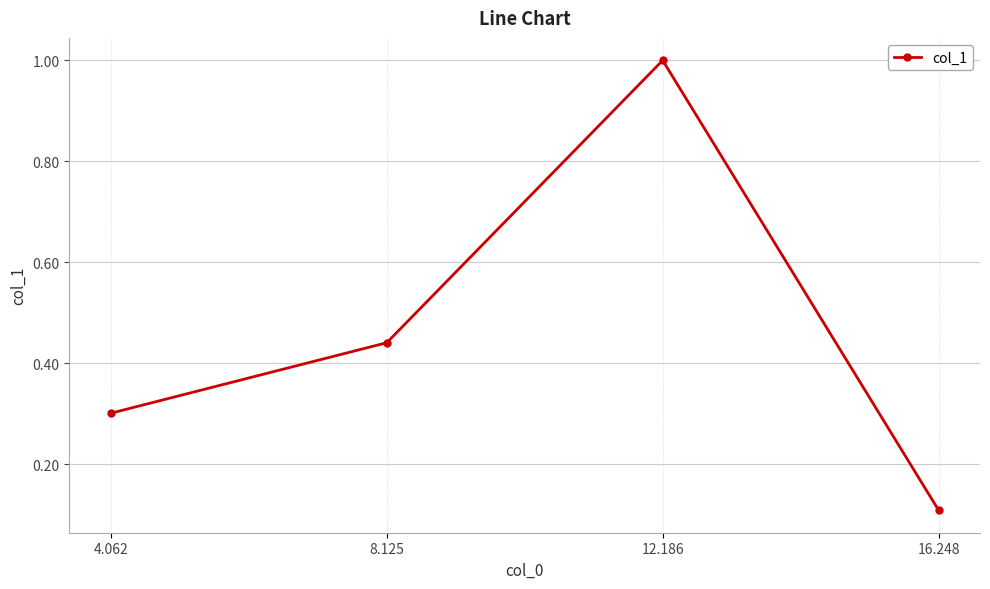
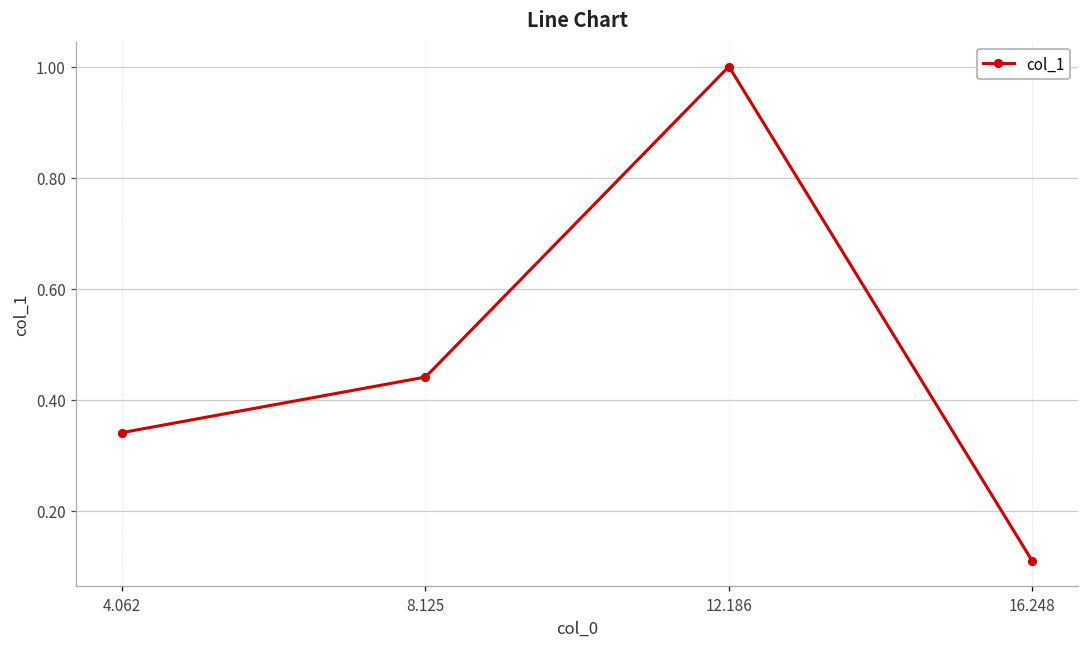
  {
-   "4.062": 0.30,
+   "4.062": 0.34,
    "8.125": 0.44,
    "12.186": 1.00,
    "16.248": 0.11
  }
